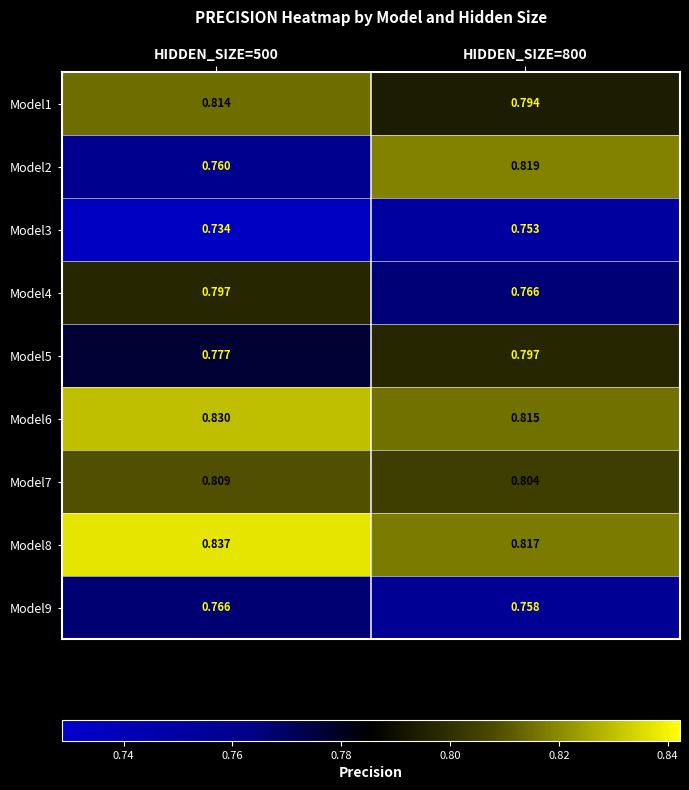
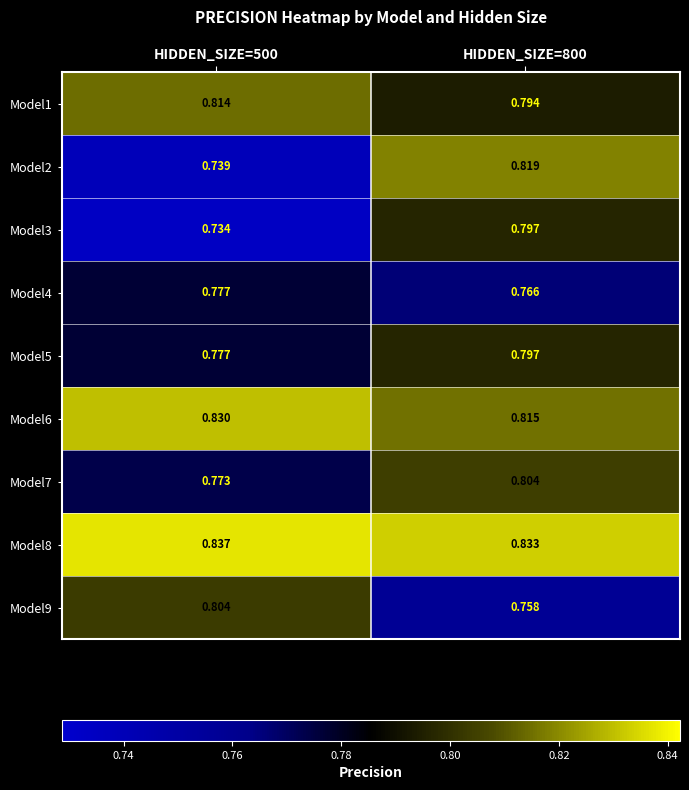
  {
    "Model1": {
      "HIDDEN_SIZE=500": 0.814,
      "HIDDEN_SIZE=800": 0.794
    },
    "Model2": {
-     "HIDDEN_SIZE=500": 0.760,
+     "HIDDEN_SIZE=500": 0.739,
      "HIDDEN_SIZE=800": 0.819
    },
    "Model3": {
      "HIDDEN_SIZE=500": 0.734,
-     "HIDDEN_SIZE=800": 0.753
+     "HIDDEN_SIZE=800": 0.797
    },
    "Model4": {
-     "HIDDEN_SIZE=500": 0.797,
+     "HIDDEN_SIZE=500": 0.777,
      "HIDDEN_SIZE=800": 0.766
    },
    "Model5": {
      "HIDDEN_SIZE=500": 0.777,
      "HIDDEN_SIZE=800": 0.797
    },
    "Model6": {
      "HIDDEN_SIZE=500": 0.830,
      "HIDDEN_SIZE=800": 0.815
    },
    "Model7": {
-     "HIDDEN_SIZE=500": 0.809,
+     "HIDDEN_SIZE=500": 0.773,
      "HIDDEN_SIZE=800": 0.804
    },
    "Model8": {
      "HIDDEN_SIZE=500": 0.837,
-     "HIDDEN_SIZE=800": 0.817
+     "HIDDEN_SIZE=800": 0.833
    },
    "Model9": {
-     "HIDDEN_SIZE=500": 0.766,
+     "HIDDEN_SIZE=500": 0.804,
      "HIDDEN_SIZE=800": 0.758
    }
  }
